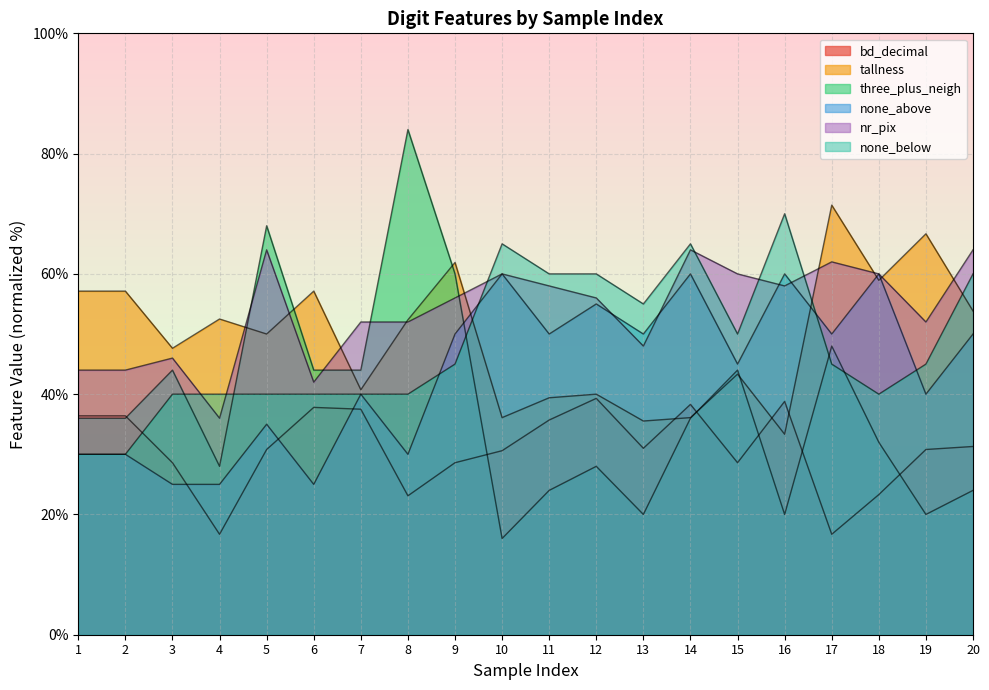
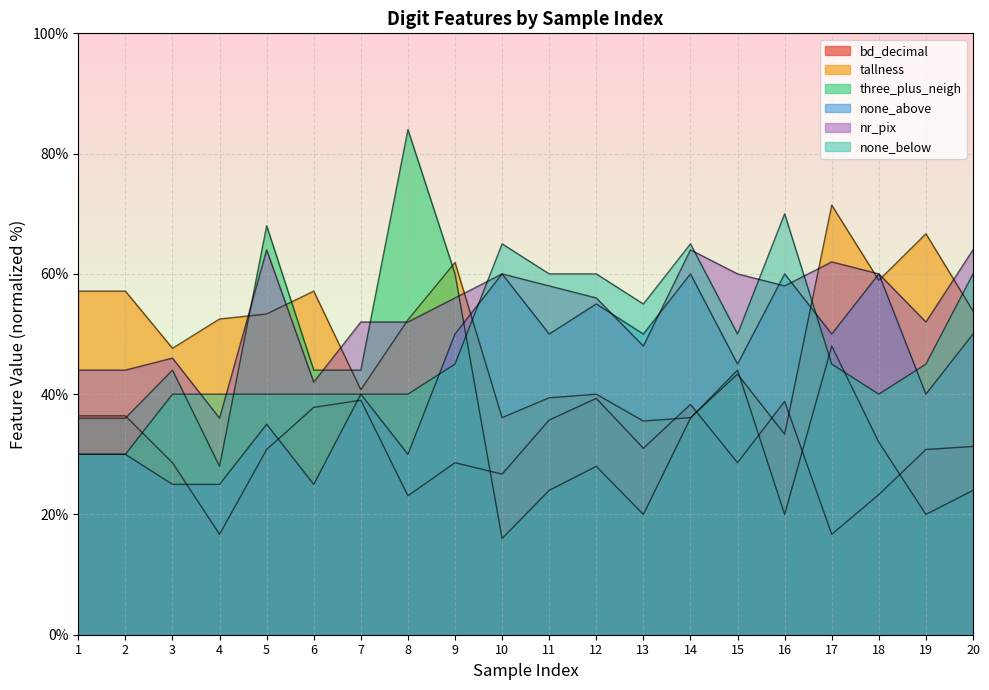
  {
    "bd_decimal": {
      "3": "29%",
      "4": "17%",
      "5": "31%",
      "6": "38%",
-     "7": "38%",
+     "7": "39%",
      "8": "23%",
      "9": "29%",
-     "10": "31%",
+     "10": "27%",
      "11": "36%",
      "12": "39%",
      "13": "31%",
      "14": "38%",
      "15": "29%",
      "16": "39%",
      "17": "17%",
      "18": "23%",
      "19": "31%",
      "20": "31%"
    },
    "tallness": {
      "1": "57%",
      "2": "57%",
      "3": "48%",
      "4": "53%",
-     "5": "50%",
+     "5": "53%",
      "6": "57%",
      "7": "41%",
      "9": "62%",
      "10": "36%",
      "11": "39%",
      "12": "40%",
      "13": "36%",
      "15": "43%",
      "16": "33%",
      "17": "71%",
      "18": "59%",
      "19": "67%",
      "20": "54%"
    },
    "nr_pix": {
      "1": "44%",
      "2": "44%",
      "3": "46%",
      "4": "36%",
      "5": "64%",
      "6": "42%",
      "7": "52%",
      "9": "56%",
      "11": "58%",
      "12": "56%",
      "13": "48%",
      "14": "64%",
      "15": "60%",
      "16": "58%",
      "17": "62%",
      "19": "52%",
      "20": "64%"
    }
  }
